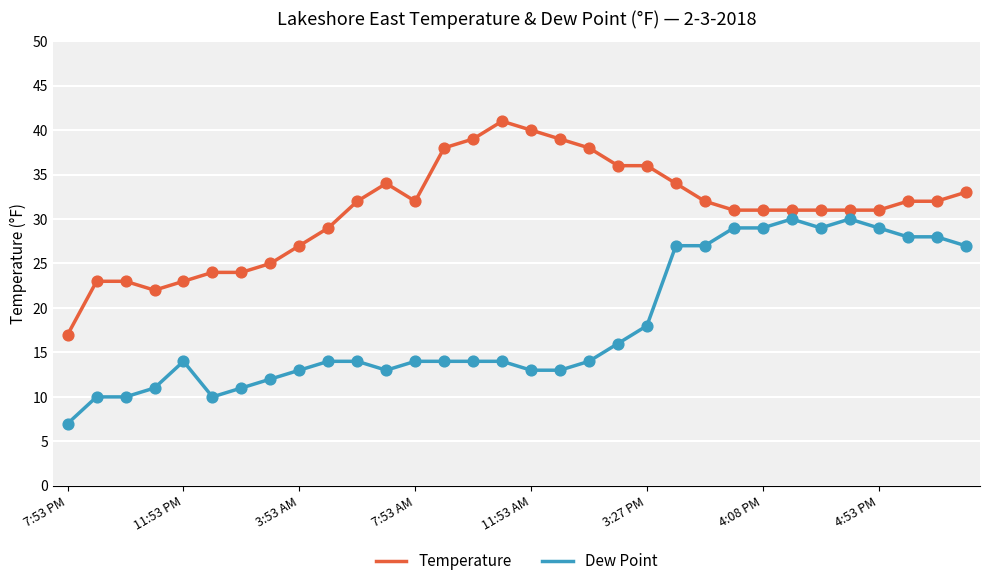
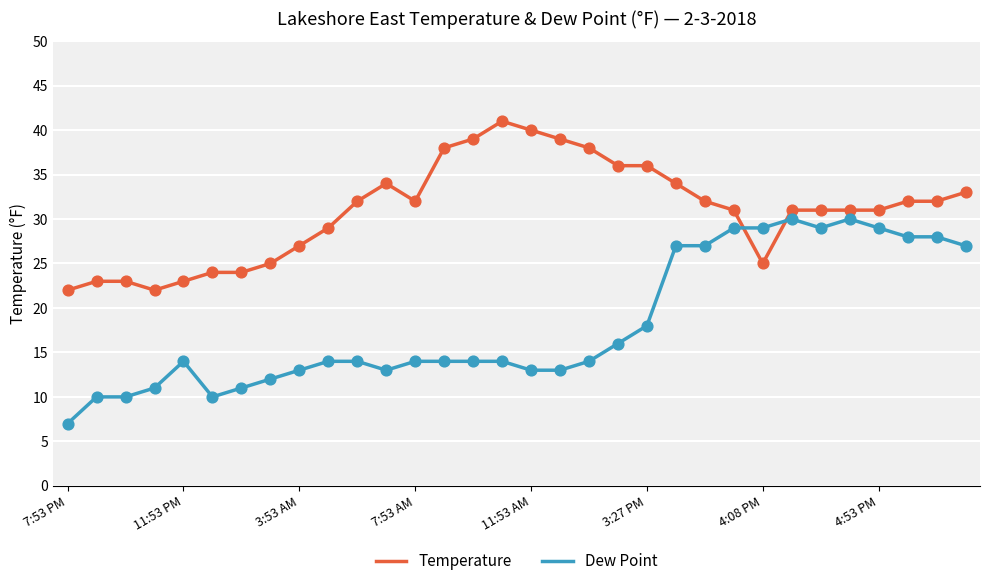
  {
    "Temperature": {
-     "7:53 PM": 17,
+     "7:53 PM": 22,
      "11:53 PM": 23,
      "3:53 AM": 27,
      "7:53 AM": 32,
      "11:53 AM": 40,
      "3:27 PM": 36,
-     "4:08 PM": 31,
+     "4:08 PM": 25,
      "4:53 PM": 31
    },
    "Dew Point": {
      "7:53 PM": 7,
      "11:53 PM": 14,
      "3:53 AM": 13,
      "7:53 AM": 14,
      "11:53 AM": 13,
      "3:27 PM": 18,
      "4:08 PM": 29,
      "4:53 PM": 29
    }
  }
